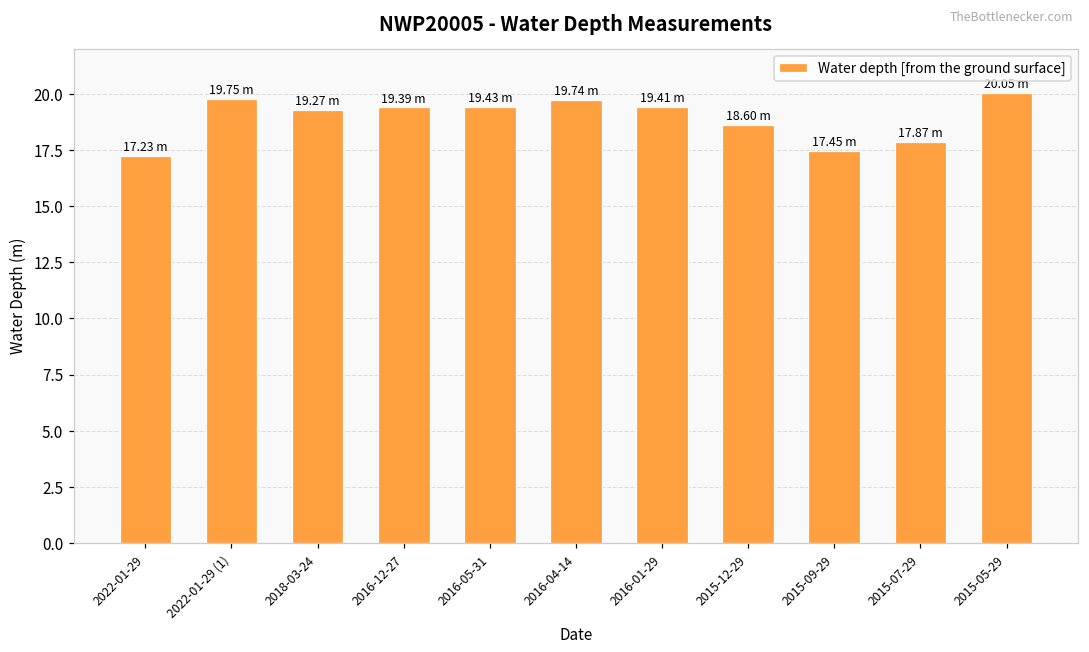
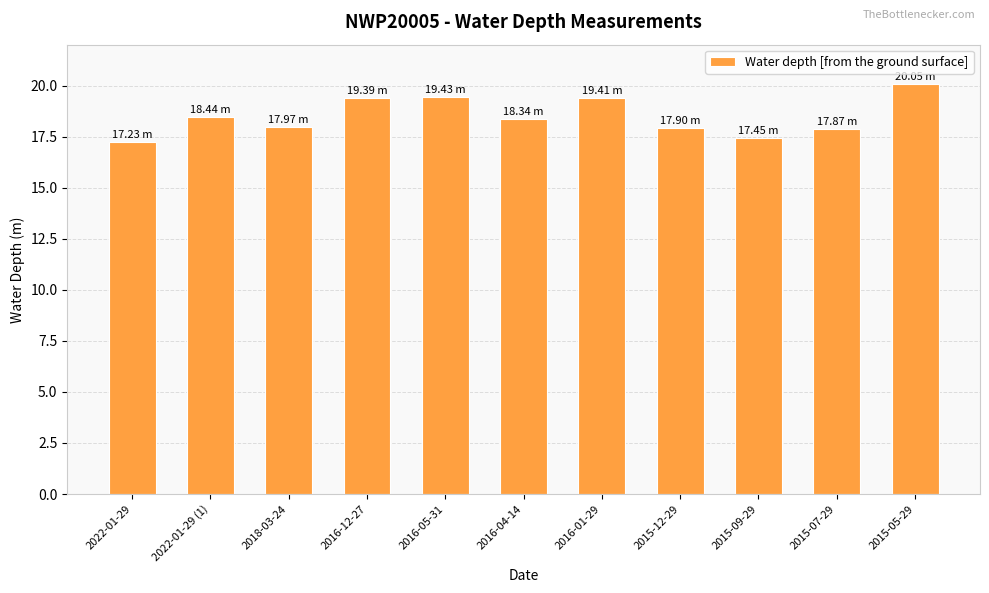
  {
    "2022-01-29": 17.23,
-   "2022-01-29 (1)": 19.75,
-   "2018-03-24": 19.27,
+   "2022-01-29 (1)": 18.44,
+   "2018-03-24": 17.97,
    "2016-12-27": 19.39,
    "2016-05-31": 19.43,
-   "2016-04-14": 19.74,
+   "2016-04-14": 18.34,
    "2016-01-29": 19.41,
-   "2015-12-29": 18.60,
+   "2015-12-29": 17.90,
    "2015-09-29": 17.45,
    "2015-07-29": 17.87
  }
